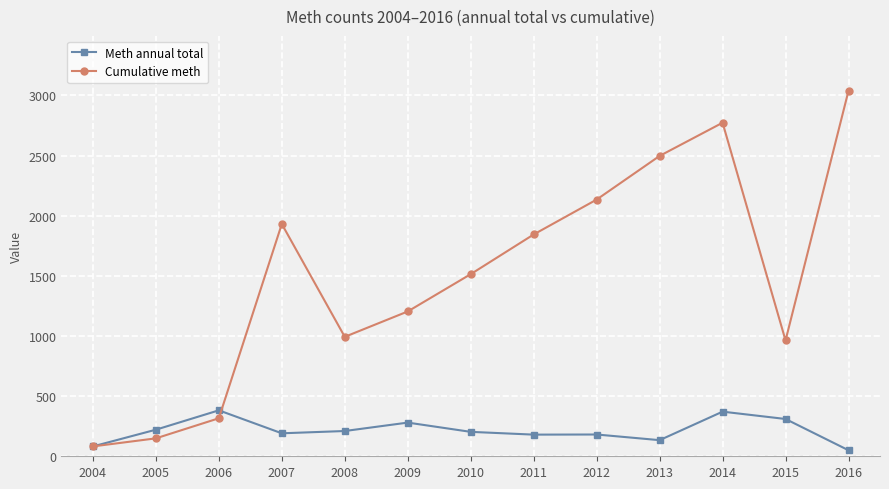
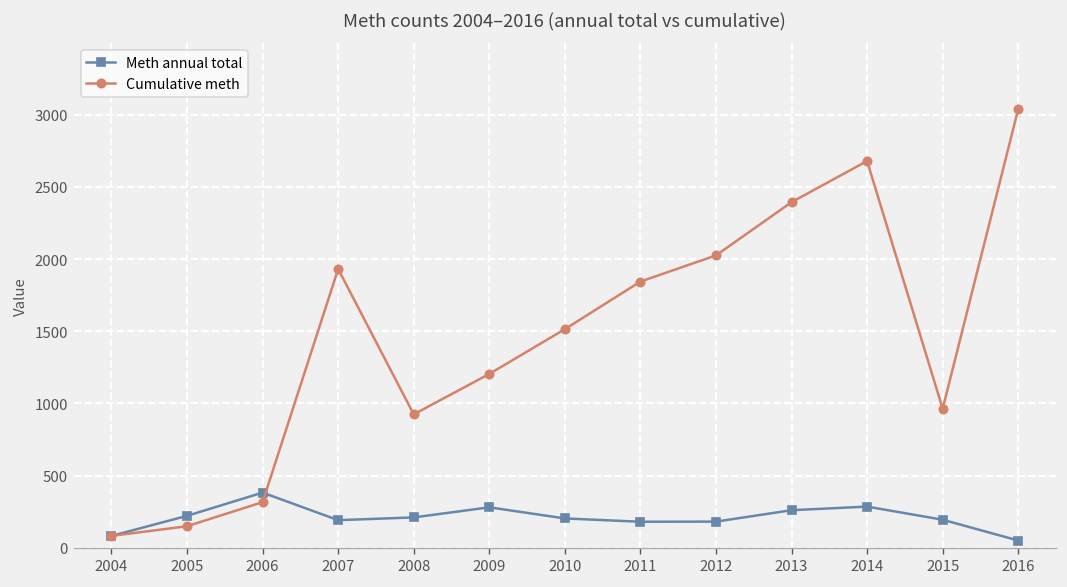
  {
    "Meth annual total": {
      "2005": 220,
      "2006": 380,
      "2007": 190,
      "2008": 210,
      "2009": 280,
      "2010": 200,
      "2011": 180,
      "2012": 180,
-     "2013": 130,
-     "2014": 370,
-     "2015": 310,
+     "2013": 260,
+     "2014": 290,
+     "2015": 190,
      "2016": 50
    },
    "Cumulative meth": {
      "2005": 150,
      "2006": 320,
      "2007": 1930,
-     "2008": 990,
+     "2008": 920,
      "2009": 1200,
      "2010": 1510,
      "2011": 1840,
-     "2012": 2130,
-     "2013": 2500,
-     "2014": 2770,
+     "2012": 2030,
+     "2013": 2390,
+     "2014": 2680,
      "2015": 960,
      "2016": 3040
    }
  }
